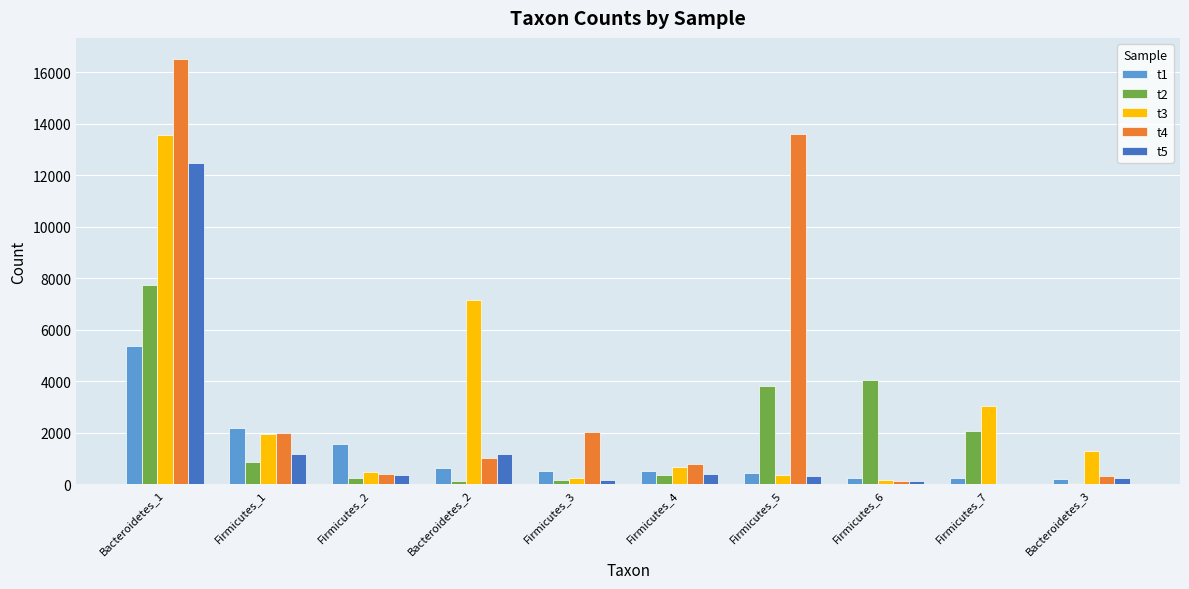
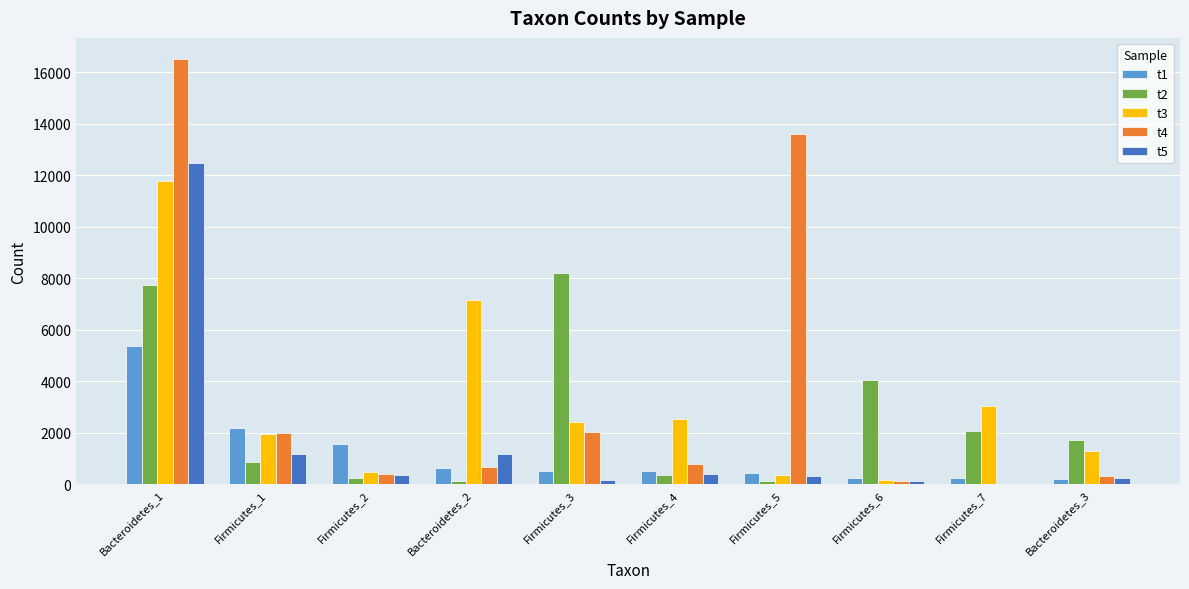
  {
    "t2": {
      "Bacteroidetes_1": 7700,
      "Firmicutes_1": 900,
      "Firmicutes_2": 200,
      "Bacteroidetes_2": 100,
-     "Firmicutes_3": 100,
+     "Firmicutes_3": 8200,
      "Firmicutes_4": 300,
-     "Firmicutes_5": 3800,
+     "Firmicutes_5": 100,
      "Firmicutes_6": 4000,
      "Firmicutes_7": 2100,
-     "Bacteroidetes_3": 100
+     "Bacteroidetes_3": 1700
    },
    "t3": {
-     "Bacteroidetes_1": 13600,
+     "Bacteroidetes_1": 11800,
      "Firmicutes_1": 2000,
      "Firmicutes_2": 500,
      "Bacteroidetes_2": 7200,
-     "Firmicutes_3": 200,
-     "Firmicutes_4": 700,
+     "Firmicutes_3": 2400,
+     "Firmicutes_4": 2500,
      "Firmicutes_5": 400,
      "Firmicutes_6": 200,
      "Firmicutes_7": 3000,
      "Bacteroidetes_3": 1300
    },
    "t4": {
      "Bacteroidetes_1": 16500,
      "Firmicutes_1": 2000,
      "Firmicutes_2": 400,
-     "Bacteroidetes_2": 1000,
+     "Bacteroidetes_2": 700,
      "Firmicutes_3": 2000,
      "Firmicutes_4": 800,
      "Firmicutes_5": 13600,
      "Firmicutes_6": 100,
      "Bacteroidetes_3": 300
    }
  }
